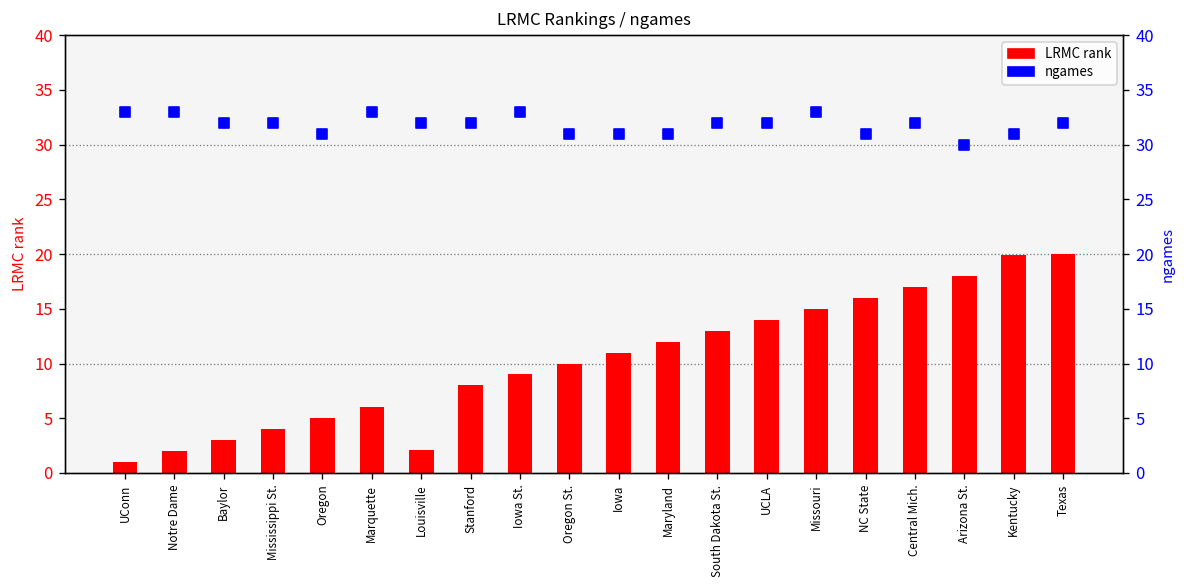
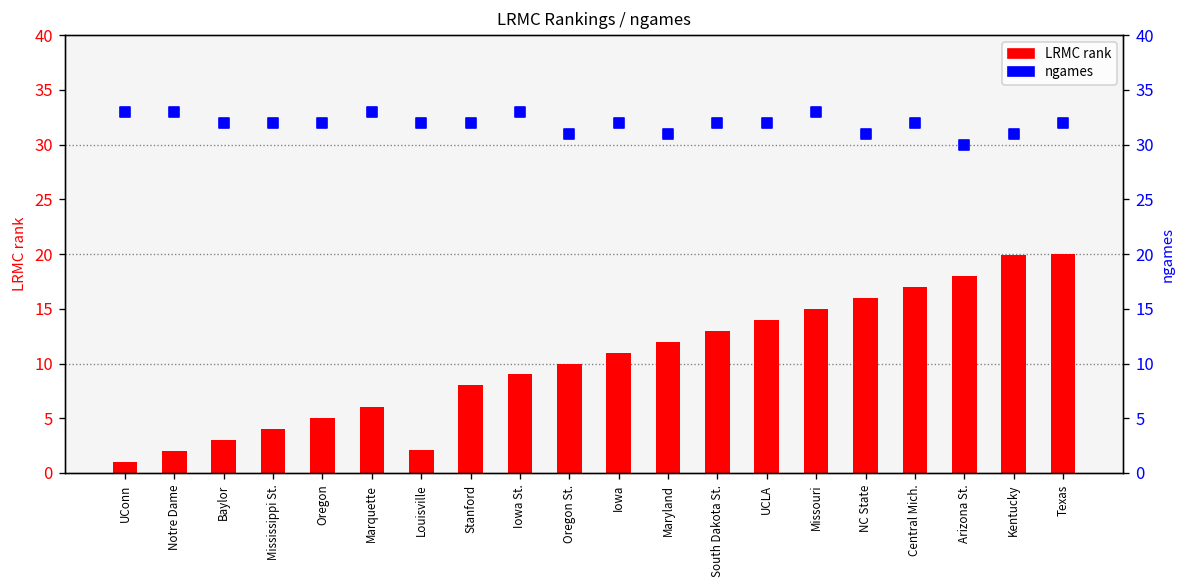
  {
    "LRMC rank": {
      "UConn": 1,
      "Notre Dame": 2,
      "Baylor": 3,
      "Mississippi St.": 4,
      "Oregon": 5,
      "Marquette": 6,
      "Louisville": 2,
      "Stanford": 8,
      "Iowa St.": 9,
      "Oregon St.": 10,
      "Iowa": 11,
      "Maryland": 12,
      "South Dakota St.": 13,
      "UCLA": 14,
      "Missouri": 15,
      "NC State": 16,
      "Central Mich.": 17,
      "Arizona St.": 18,
      "Kentucky": 20,
      "Texas": 20
    },
    "ngames": {
-     "Oregon": 31,
-     "Iowa": 31
+     "Oregon": 32,
+     "Iowa": 32
    }
  }
